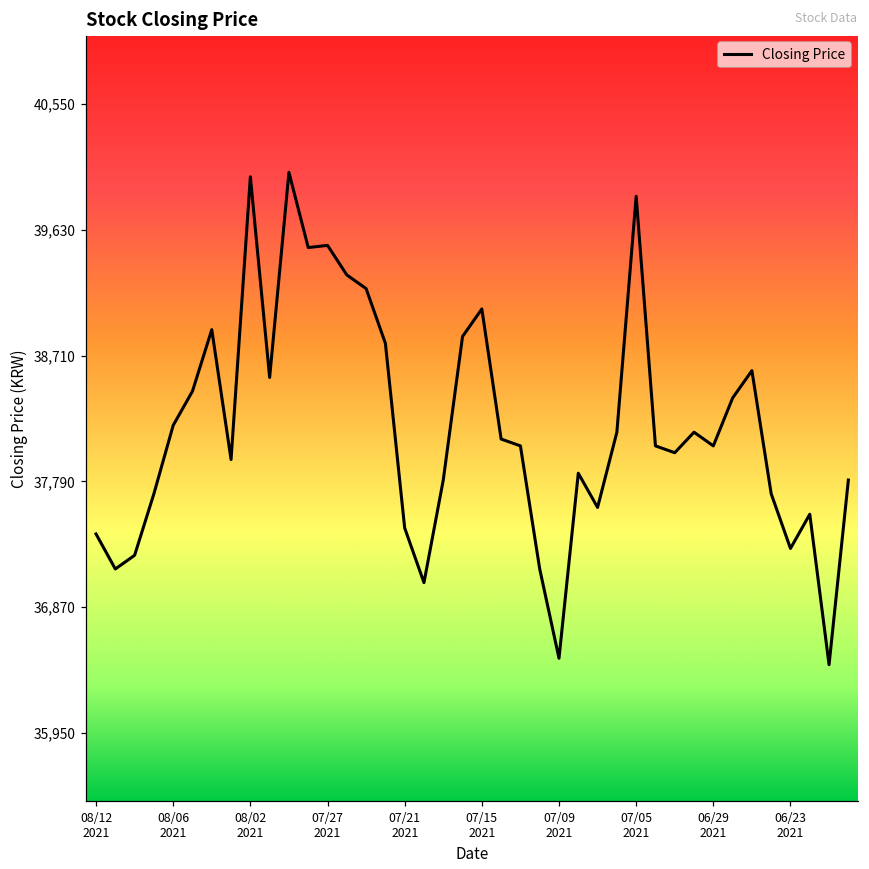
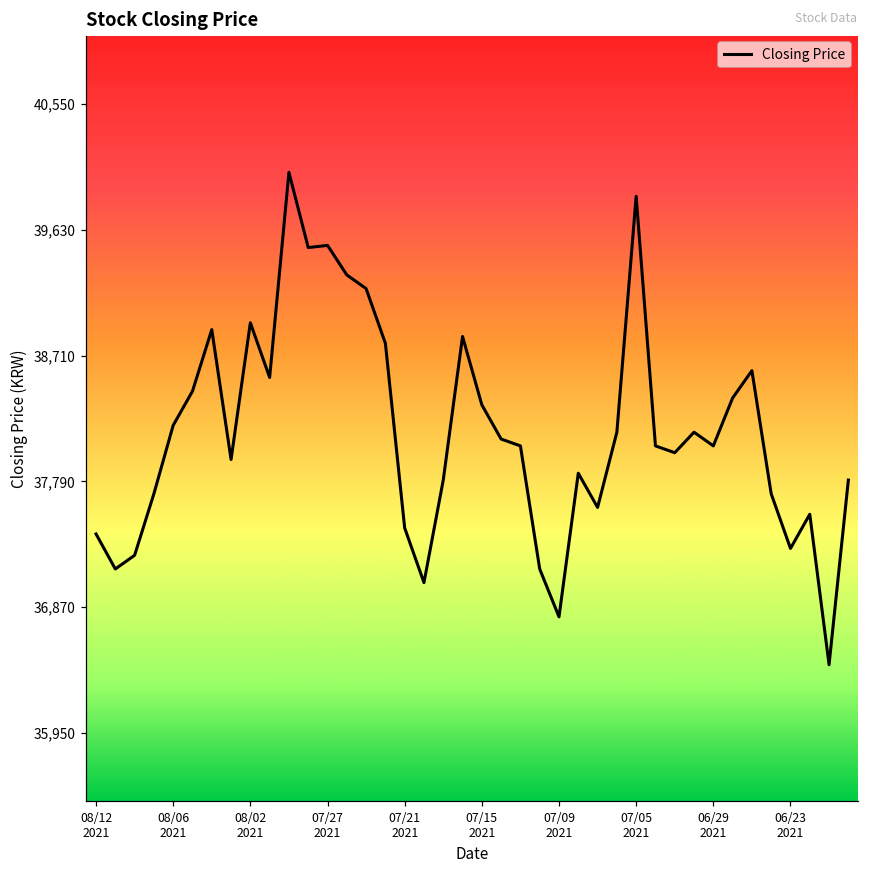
  {
    "08/12 2021": "37,410",
    "08/06 2021": "38,200",
-   "08/02 2021": "40,020",
+   "08/02 2021": "38,950",
    "07/27 2021": "39,520",
    "07/21 2021": "37,450",
-   "07/15 2021": "39,050",
-   "07/09 2021": "36,500",
+   "07/15 2021": "38,350",
+   "07/09 2021": "36,800",
    "07/05 2021": "39,880",
    "06/29 2021": "38,050",
    "06/23 2021": "37,300"
  }
